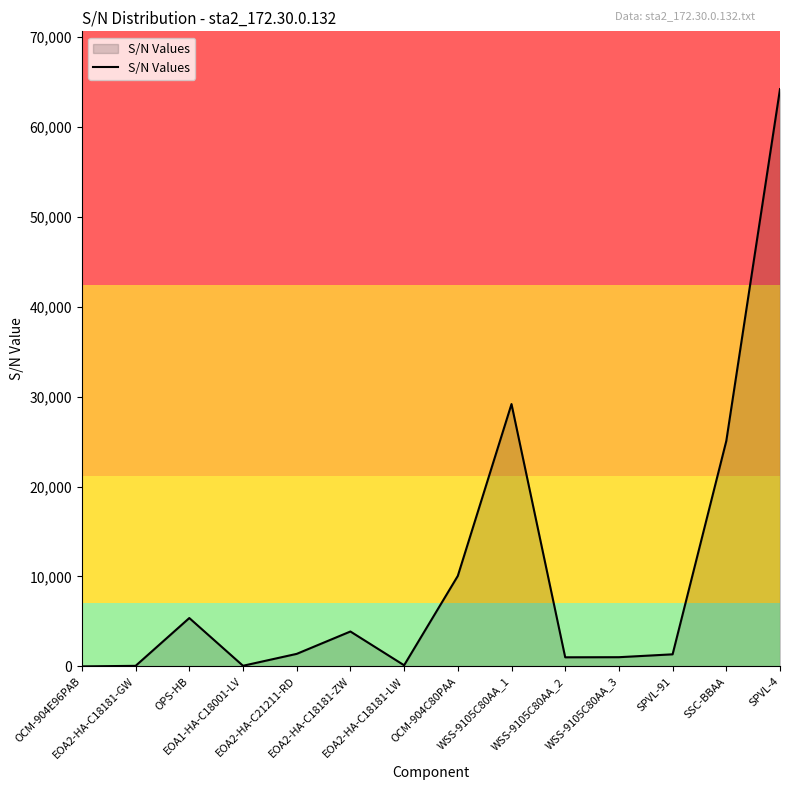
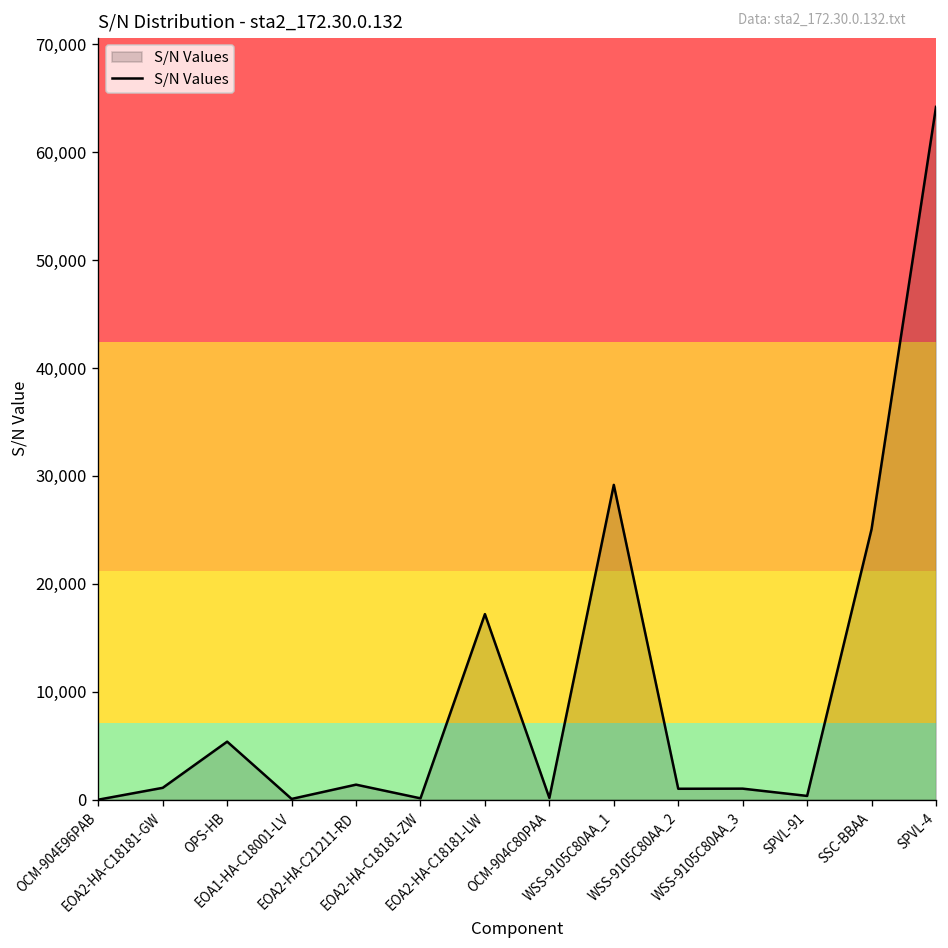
  {
    "OCM-904E96PAB": "0",
-   "EOA2-HA-C18181-GW": "0",
+   "EOA2-HA-C18181-GW": "1,000",
    "OPS-HB": "5,000",
    "EOA1-HA-C18001-LV": "0",
    "EOA2-HA-C21211-RD": "1,000",
-   "EOA2-HA-C18181-ZW": "4,000",
-   "EOA2-HA-C18181-LW": "0",
-   "OCM-904C80PAA": "10,000",
+   "EOA2-HA-C18181-ZW": "0",
+   "EOA2-HA-C18181-LW": "17,000",
+   "OCM-904C80PAA": "0",
    "WSS-9105C80AA_1": "29,000",
    "WSS-9105C80AA_2": "1,000",
    "WSS-9105C80AA_3": "1,000",
-   "SPVL-91": "1,000",
+   "SPVL-91": "0",
    "SSC-BBAA": "25,000",
    "SPVL-4": "64,000"
  }
